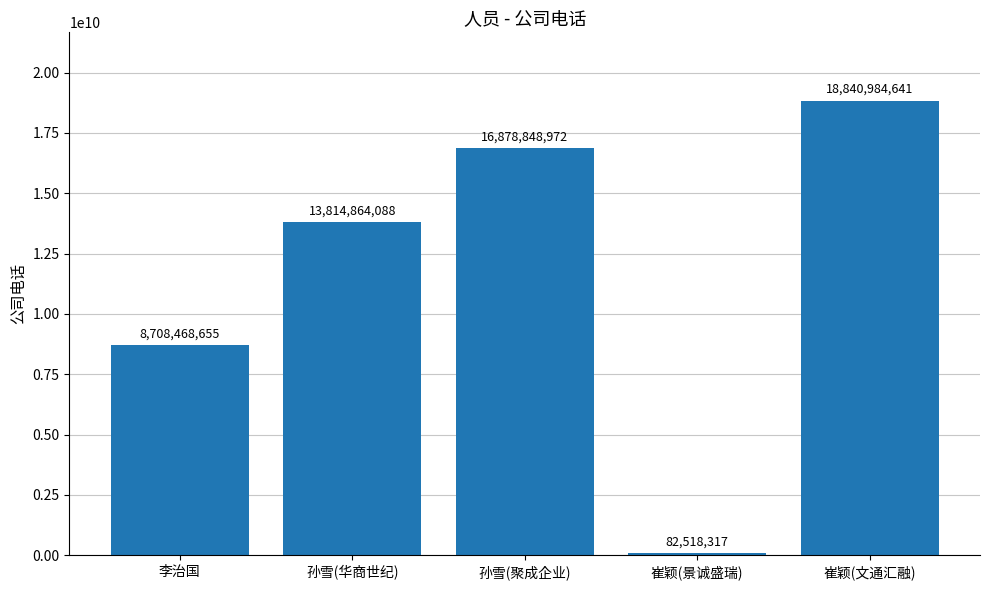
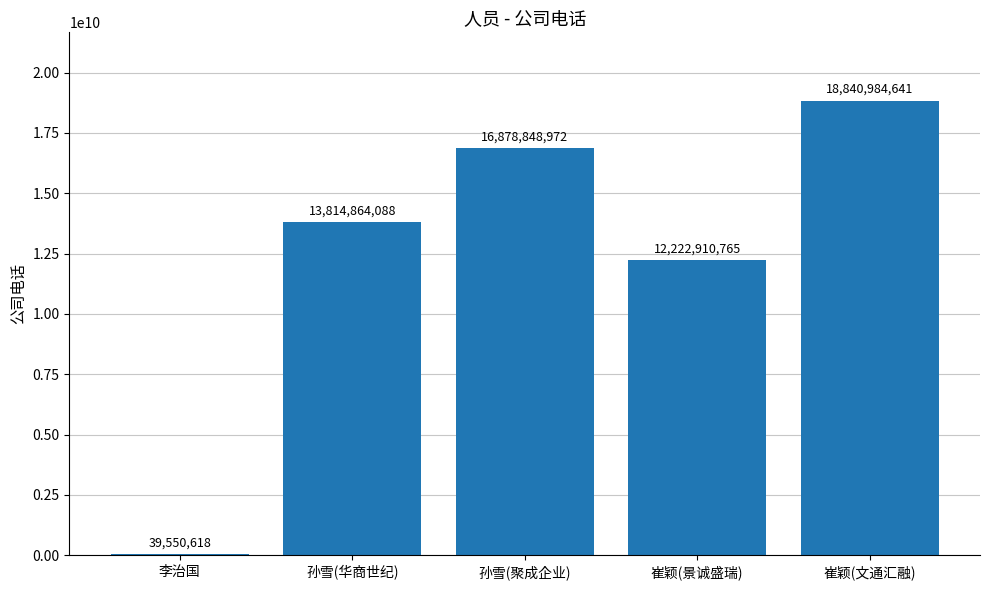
  {
-   "李治国": "8,708,468,655",
+   "李治国": "39,550,618",
    "孙雪(华商世纪)": "13,814,864,088",
    "孙雪(聚成企业)": "16,878,848,972",
-   "崔颖(景诚盛瑞)": "82,518,317",
+   "崔颖(景诚盛瑞)": "12,222,910,765",
    "崔颖(文通汇融)": "18,840,984,641"
  }
